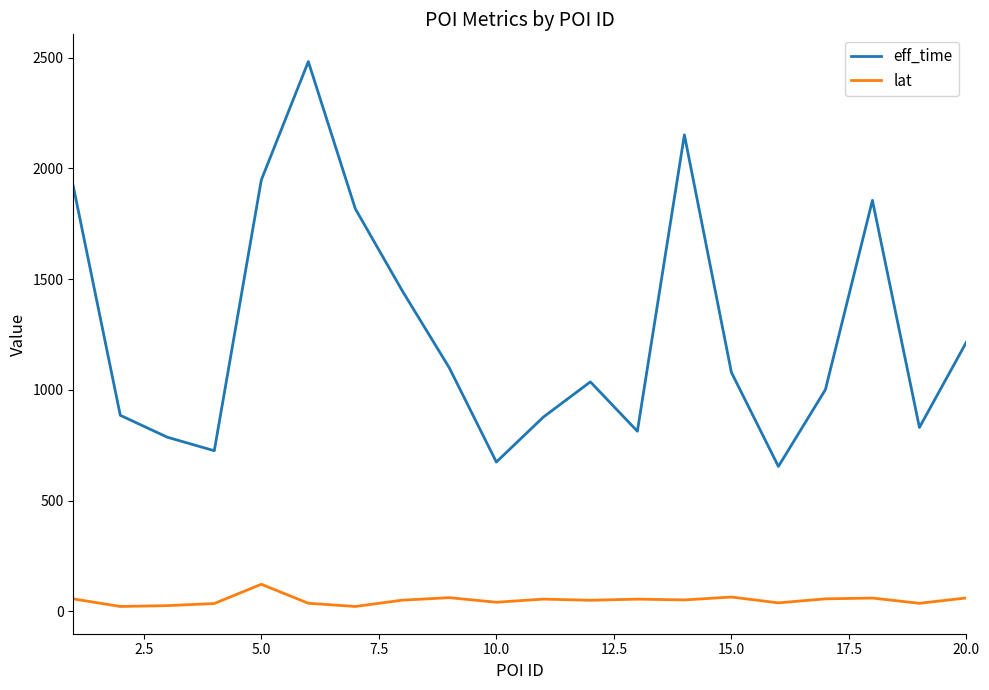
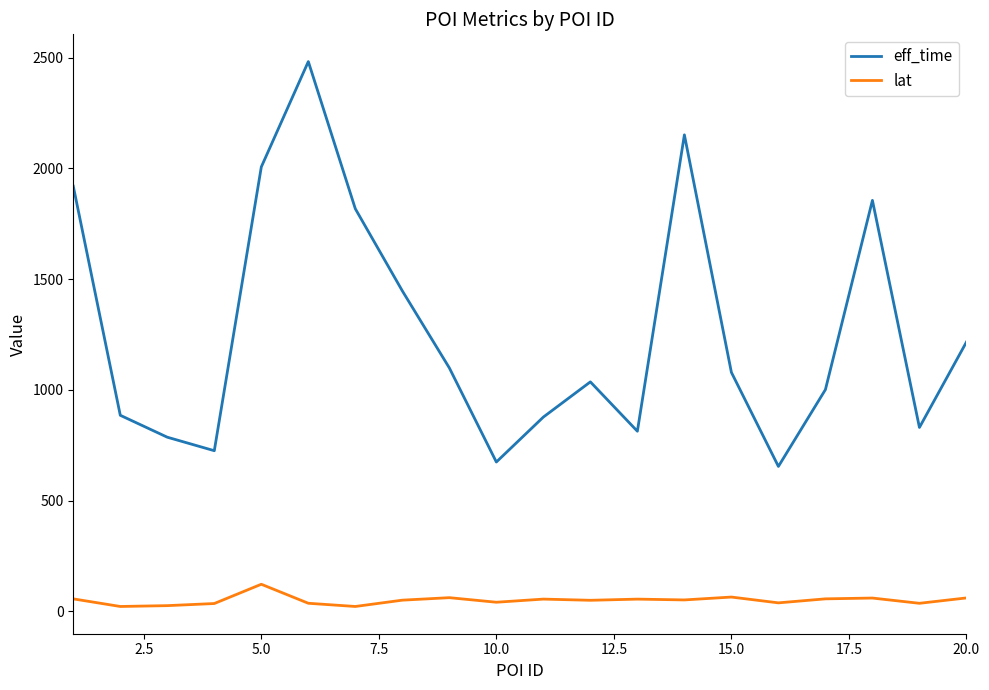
  {
    "eff_time": {
-     "5.0": 1950,
+     "5.0": 2010,
      "10.0": 670,
      "15.0": 1080,
      "20.0": 1220
    },
    "lat": {
      "5.0": 120,
      "10.0": 40,
      "15.0": 60,
      "20.0": 60
    }
  }
